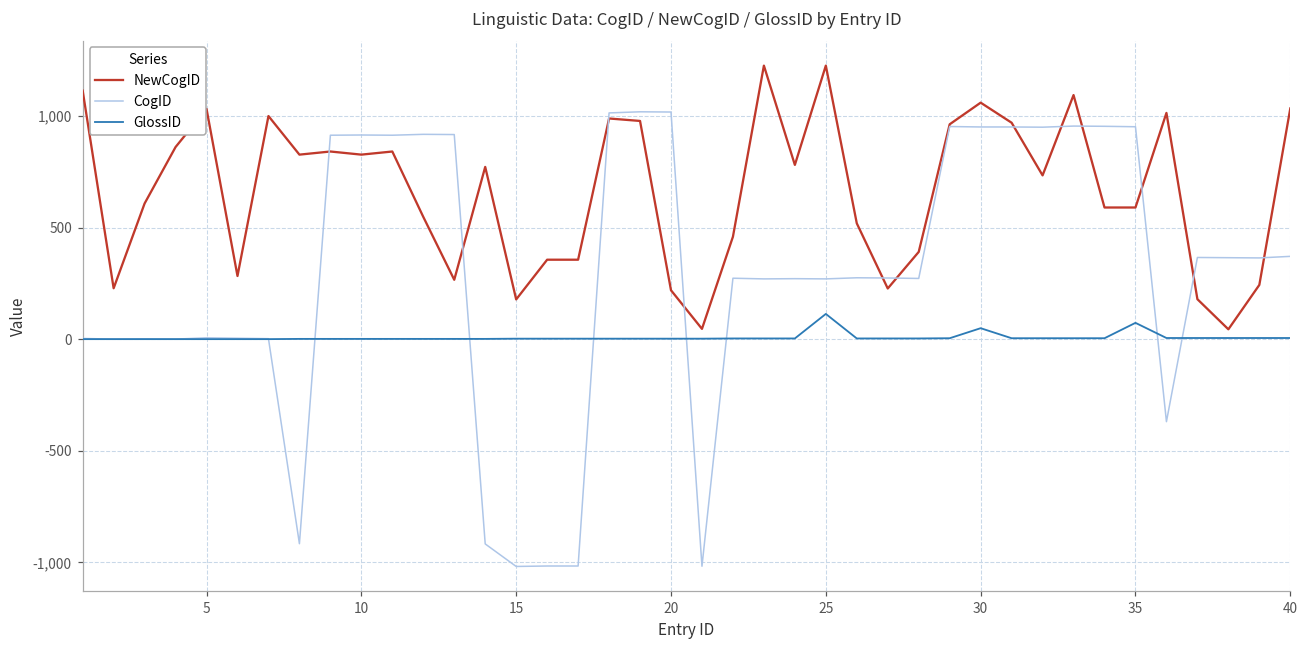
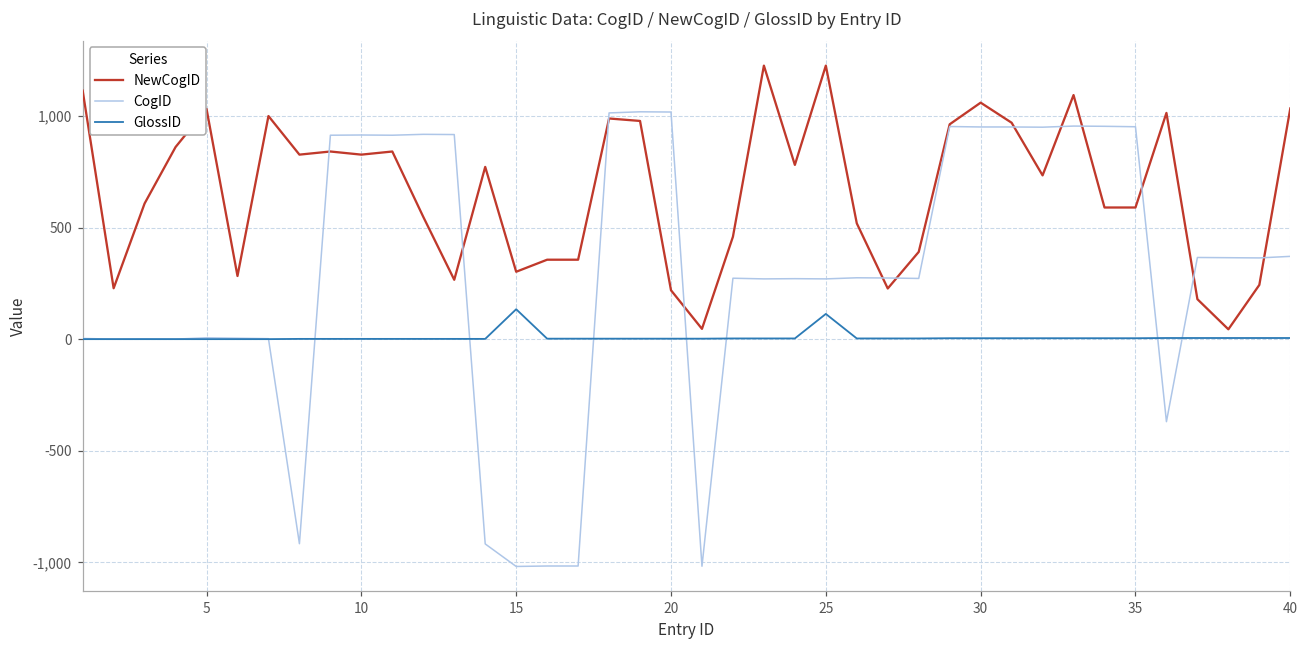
  {
    "NewCogID": {
      "5": "1,030",
      "10": "830",
-     "15": "180",
+     "15": "300",
      "20": "220",
      "25": "1,230",
      "30": "1,060",
      "35": "590",
      "40": "1,040"
    },
    "CogID": {
      "10": "920",
      "15": "-1,020",
      "20": "1,020",
      "25": "270",
      "30": "950",
      "35": "950",
      "40": "370"
    },
    "GlossID": {
      "10": "0",
-     "15": "0",
+     "15": "140",
      "20": "0",
      "25": "110",
-     "30": "50",
-     "35": "70",
+     "30": "10",
+     "35": "10",
      "40": "10"
    }
  }
